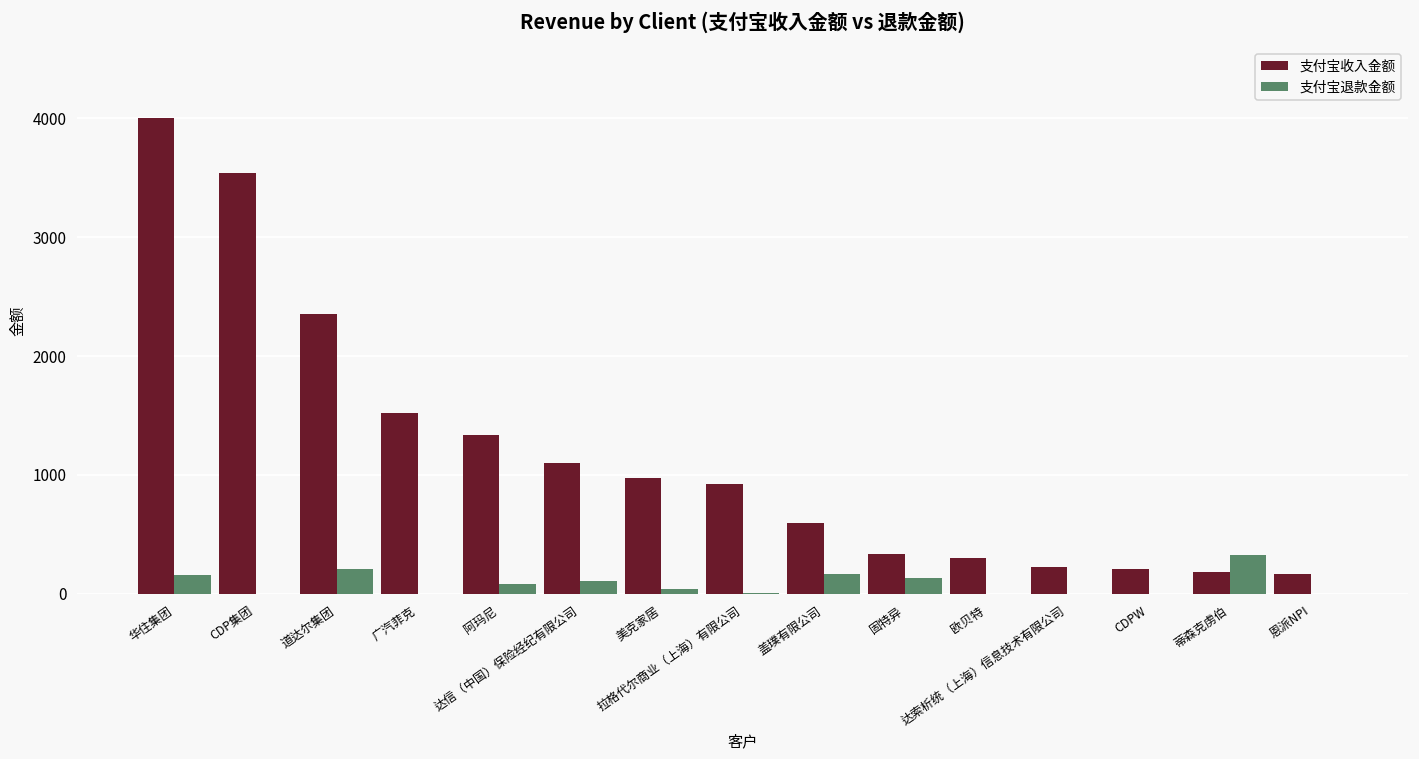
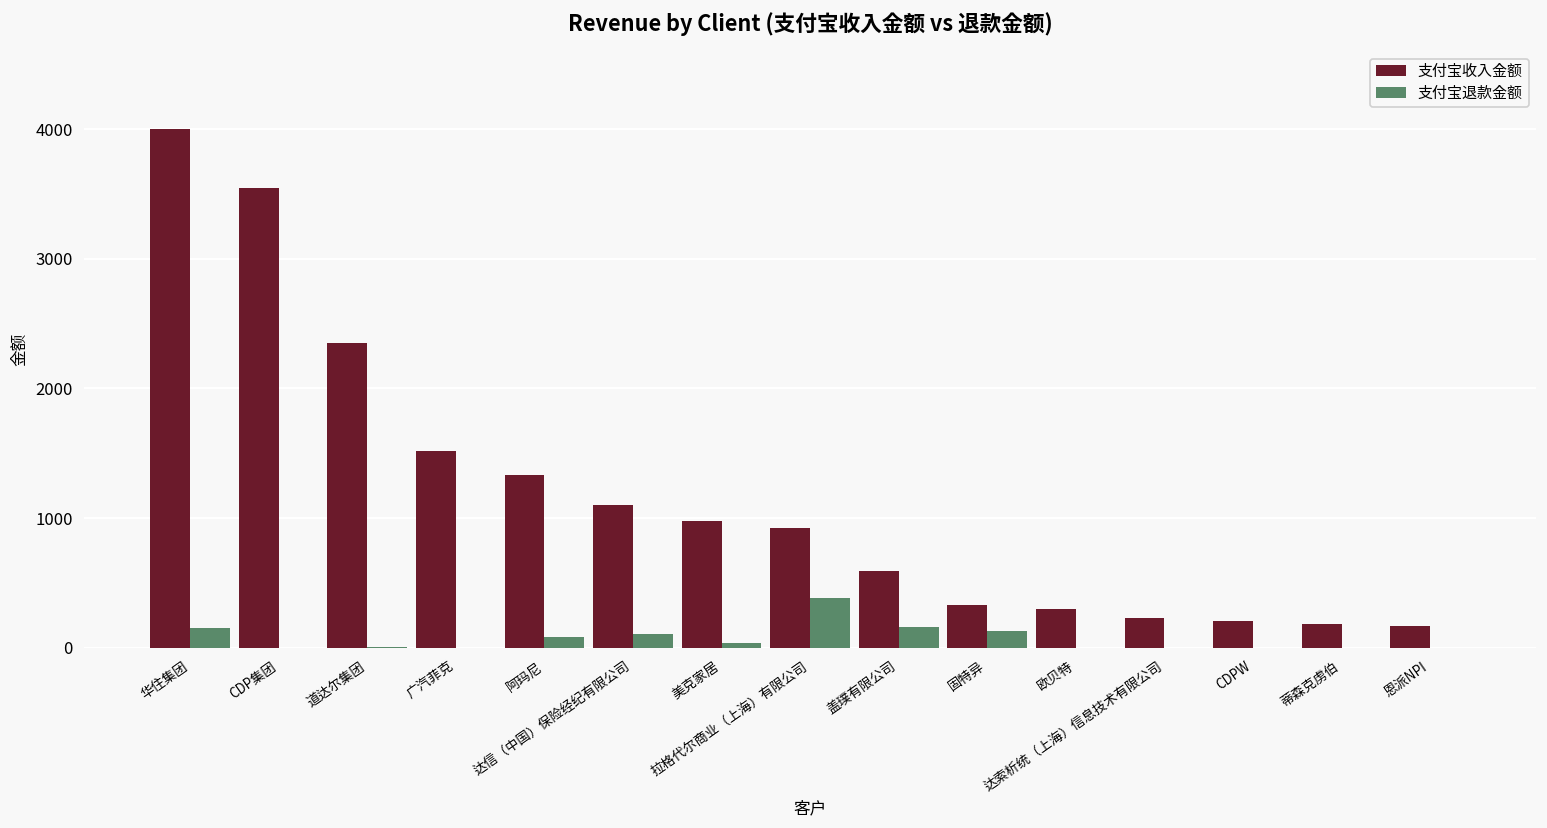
  {
    "支付宝收入金额": {
      "华住集团": 4000,
      "CDP集团": 3540,
      "道达尔集团": 2350,
      "广汽菲克": 1520,
      "阿玛尼": 1340,
      "达信（中国）保险经纪有限公司": 1100,
      "美克家居": 980,
      "拉格代尔商业（上海）有限公司": 930,
      "盖璞有限公司": 590,
      "固特异": 330,
      "欧贝特": 300,
      "达索析统（上海）信息技术有限公司": 230,
      "CDPW": 210,
      "蒂森克虏伯": 180,
      "恩派NPI": 170
    },
    "支付宝退款金额": {
      "华住集团": 160,
-     "道达尔集团": 210,
+     "道达尔集团": 10,
      "阿玛尼": 80,
      "达信（中国）保险经纪有限公司": 110,
      "美克家居": 40,
-     "拉格代尔商业（上海）有限公司": 0,
+     "拉格代尔商业（上海）有限公司": 380,
      "盖璞有限公司": 160,
      "固特异": 130,
      "达索析统（上海）信息技术有限公司": 0,
      "CDPW": 0,
-     "蒂森克虏伯": 330
+     "蒂森克虏伯": 0
    }
  }
